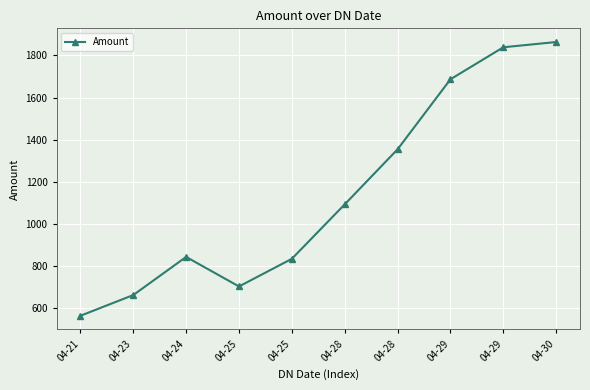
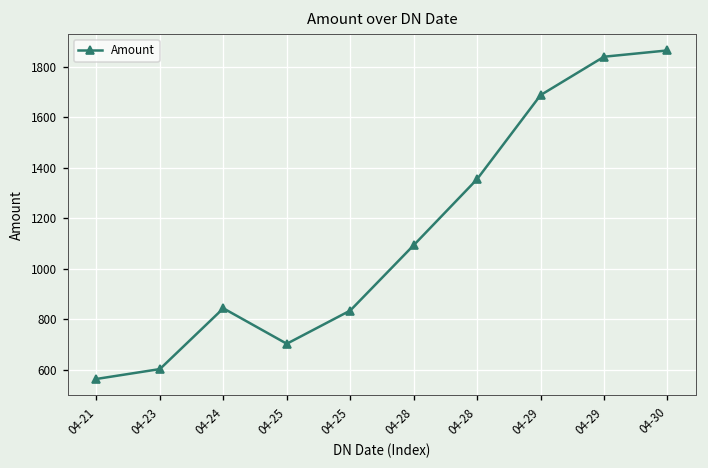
  {
    "04-21": 560,
-   "04-23": 660,
+   "04-23": 600,
    "04-24": 840,
    "04-30": 1860
  }
